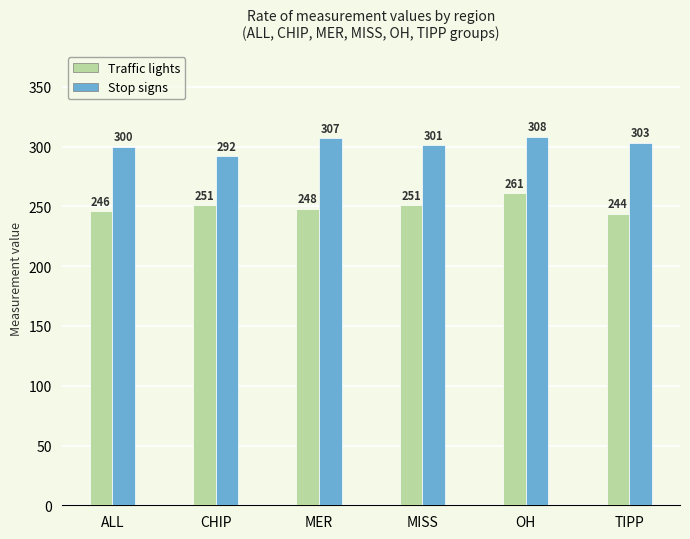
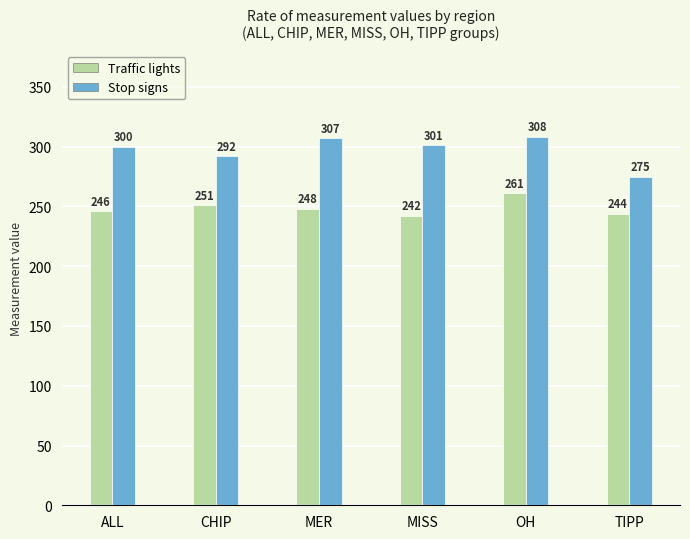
  {
    "Traffic lights": {
      "ALL": 246,
      "CHIP": 251,
      "MER": 248,
-     "MISS": 251,
+     "MISS": 242,
      "OH": 261,
      "TIPP": 244
    },
    "Stop signs": {
      "ALL": 300,
      "CHIP": 292,
      "MER": 307,
      "MISS": 301,
      "OH": 308,
-     "TIPP": 303
+     "TIPP": 275
    }
  }
